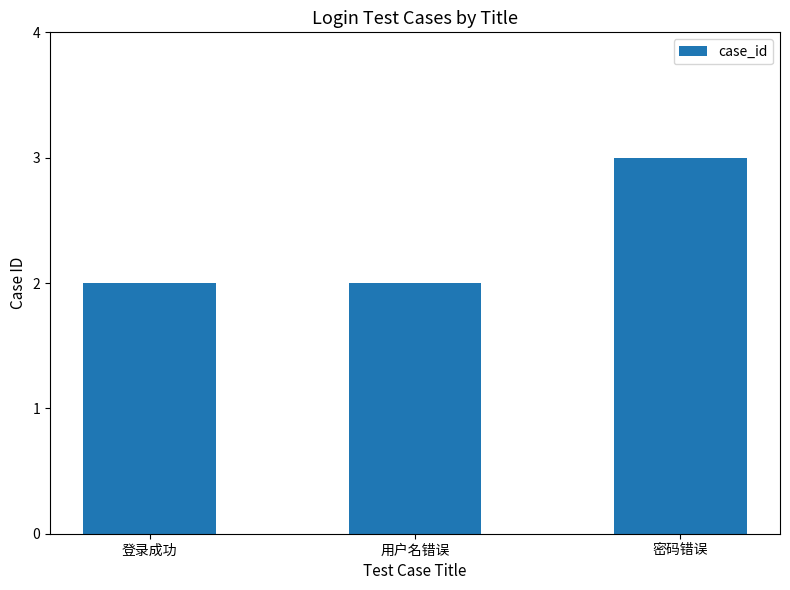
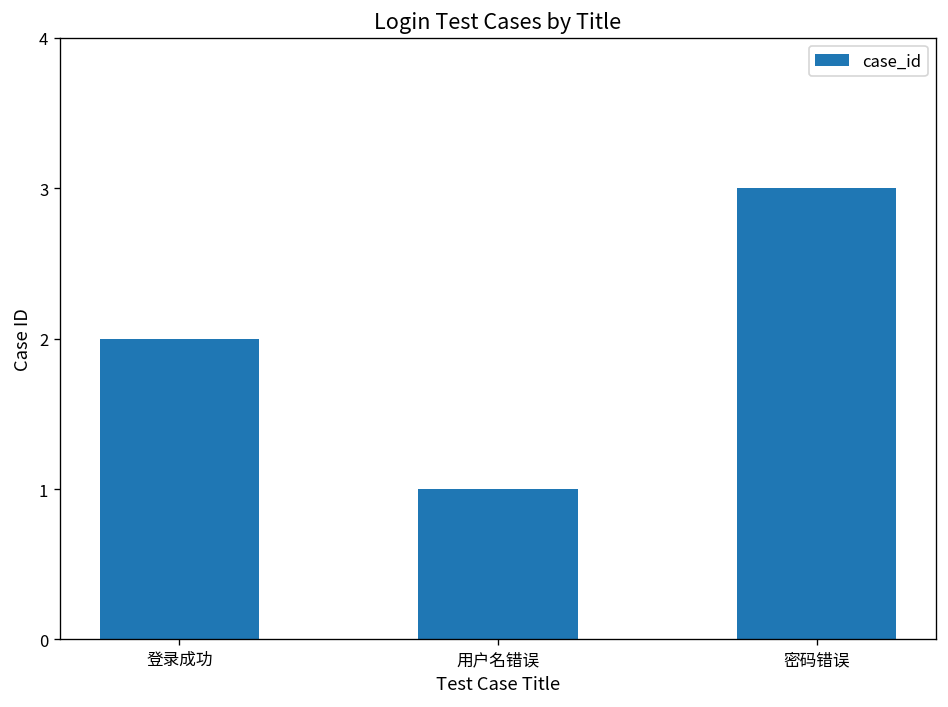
  {
    "登录成功": 2,
-   "用户名错误": 2,
+   "用户名错误": 1,
    "密码错误": 3
  }
